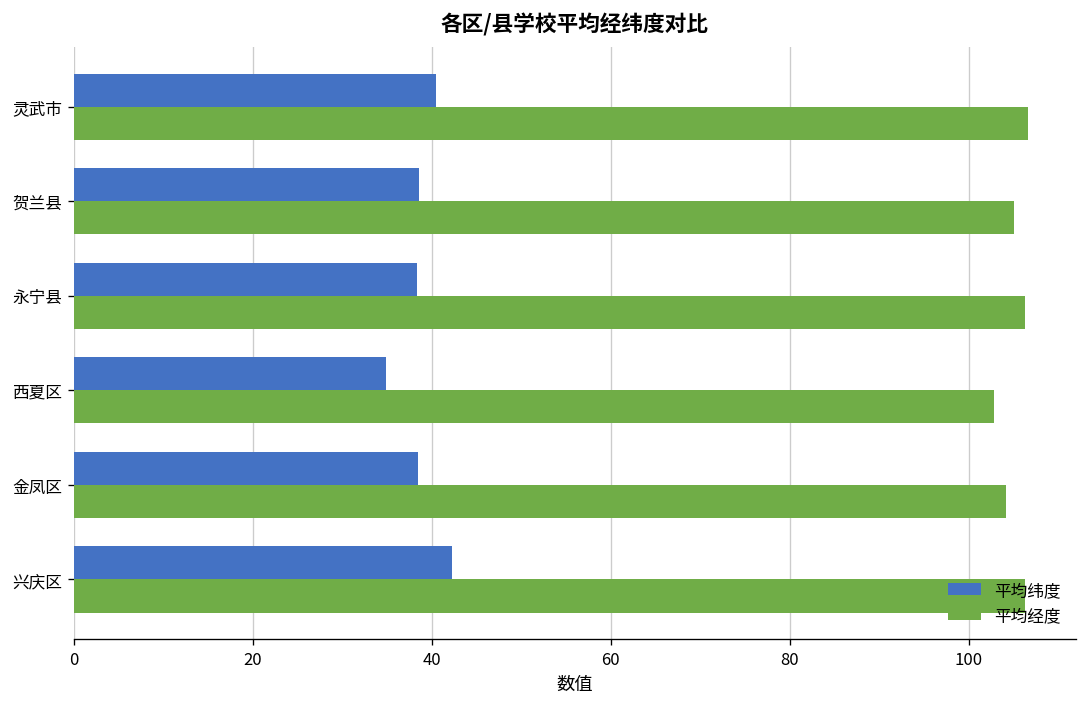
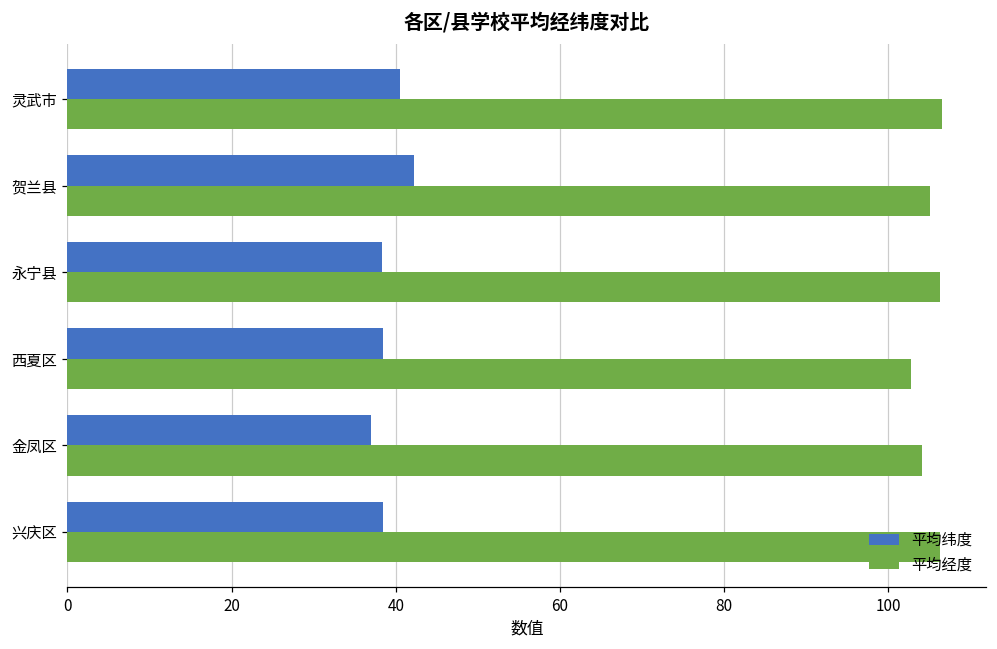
  {
    "平均纬度": {
      "灵武市": 40,
-     "贺兰县": 39,
+     "贺兰县": 42,
      "永宁县": 38,
-     "西夏区": 35,
-     "金凤区": 38,
-     "兴庆区": 42
+     "西夏区": 39,
+     "金凤区": 37,
+     "兴庆区": 38
    },
    "平均经度": {
      "灵武市": 107,
      "贺兰县": 105,
      "永宁县": 106,
      "西夏区": 103,
      "金凤区": 104,
      "兴庆区": 106
    }
  }
